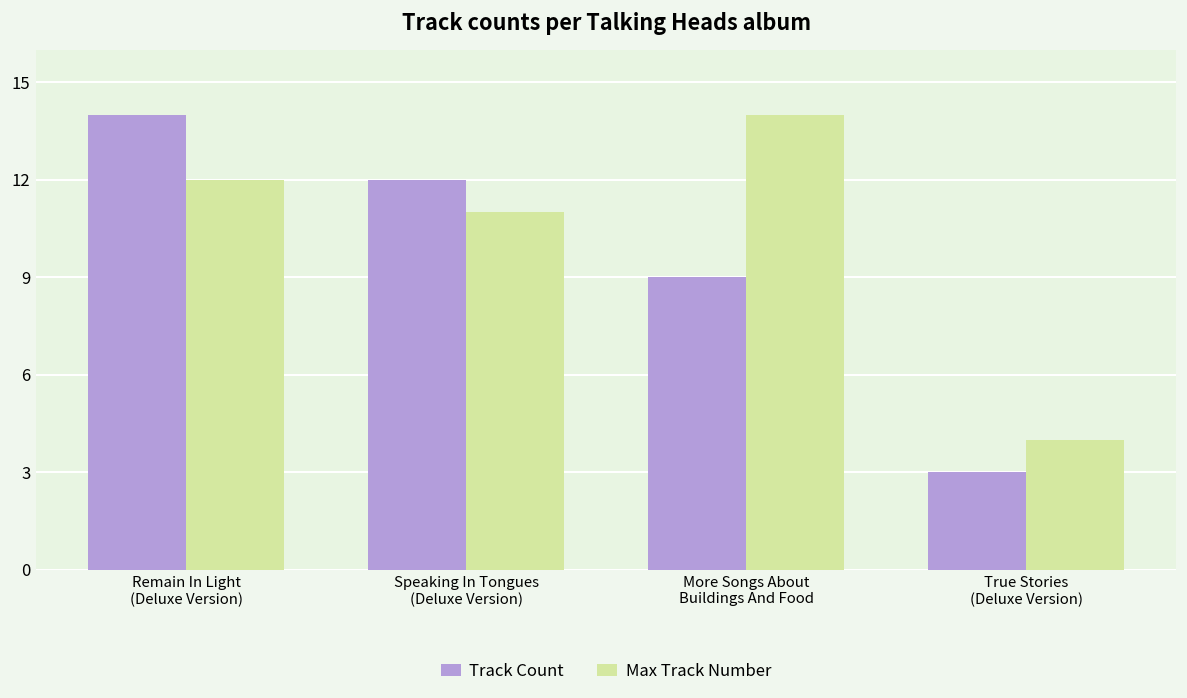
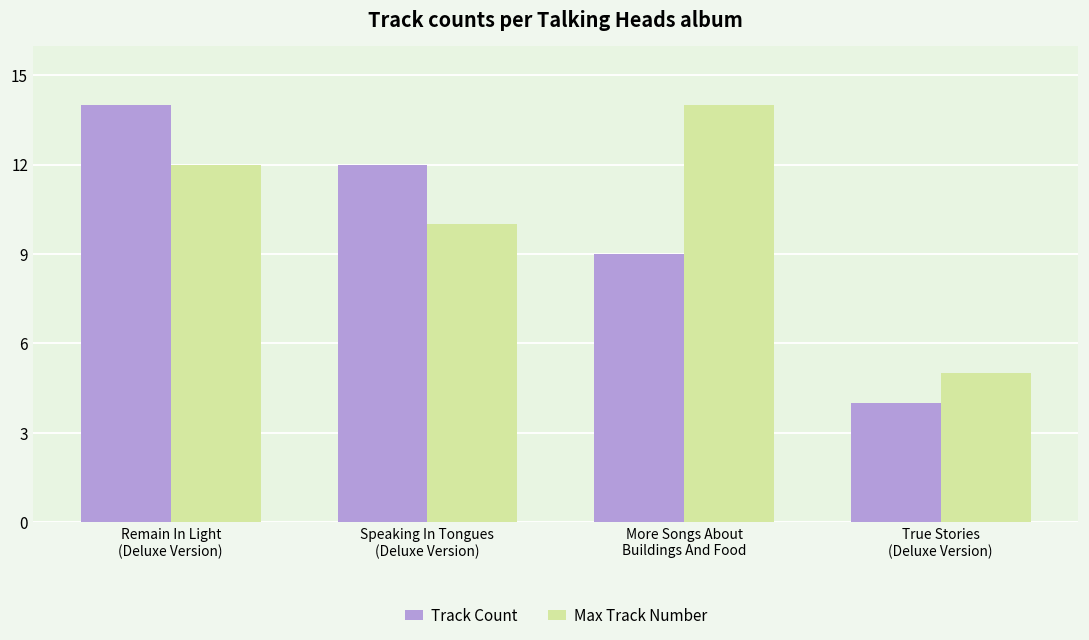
  {
    "Track Count": {
      "Remain In Light (Deluxe Version)": 14,
      "Speaking In Tongues (Deluxe Version)": 12,
      "More Songs About Buildings And Food": 9,
-     "True Stories (Deluxe Version)": 3
+     "True Stories (Deluxe Version)": 4
    },
    "Max Track Number": {
      "Remain In Light (Deluxe Version)": 12,
-     "Speaking In Tongues (Deluxe Version)": 11,
+     "Speaking In Tongues (Deluxe Version)": 10,
      "More Songs About Buildings And Food": 14,
-     "True Stories (Deluxe Version)": 4
+     "True Stories (Deluxe Version)": 5
    }
  }
